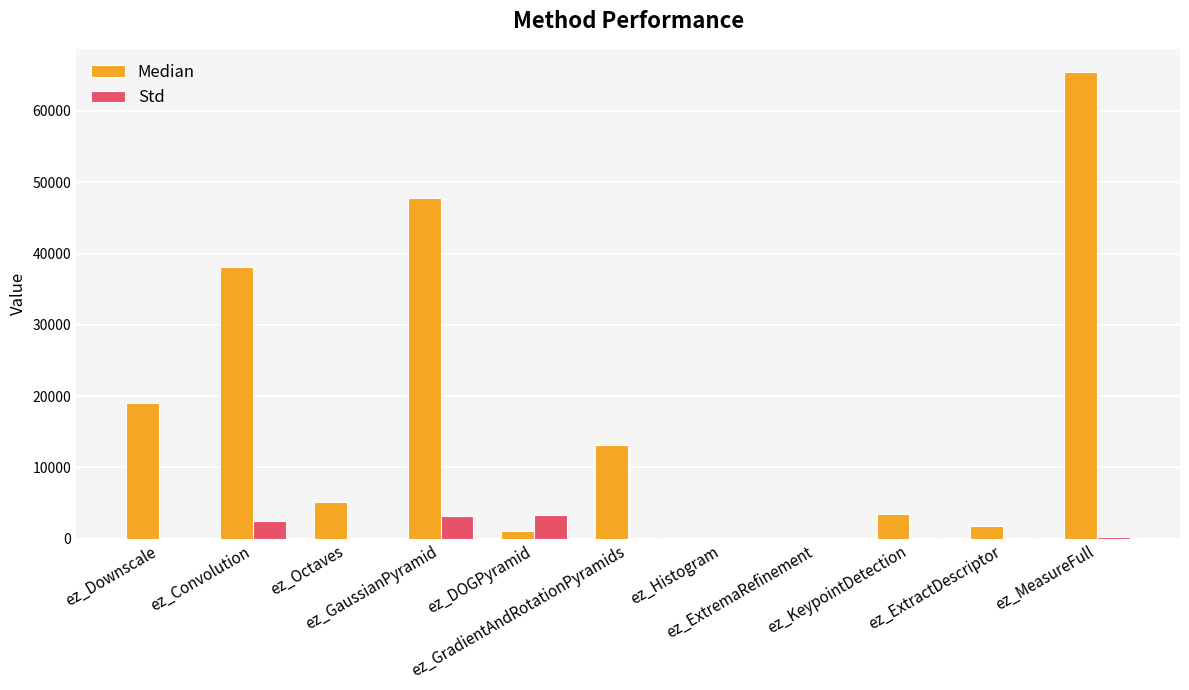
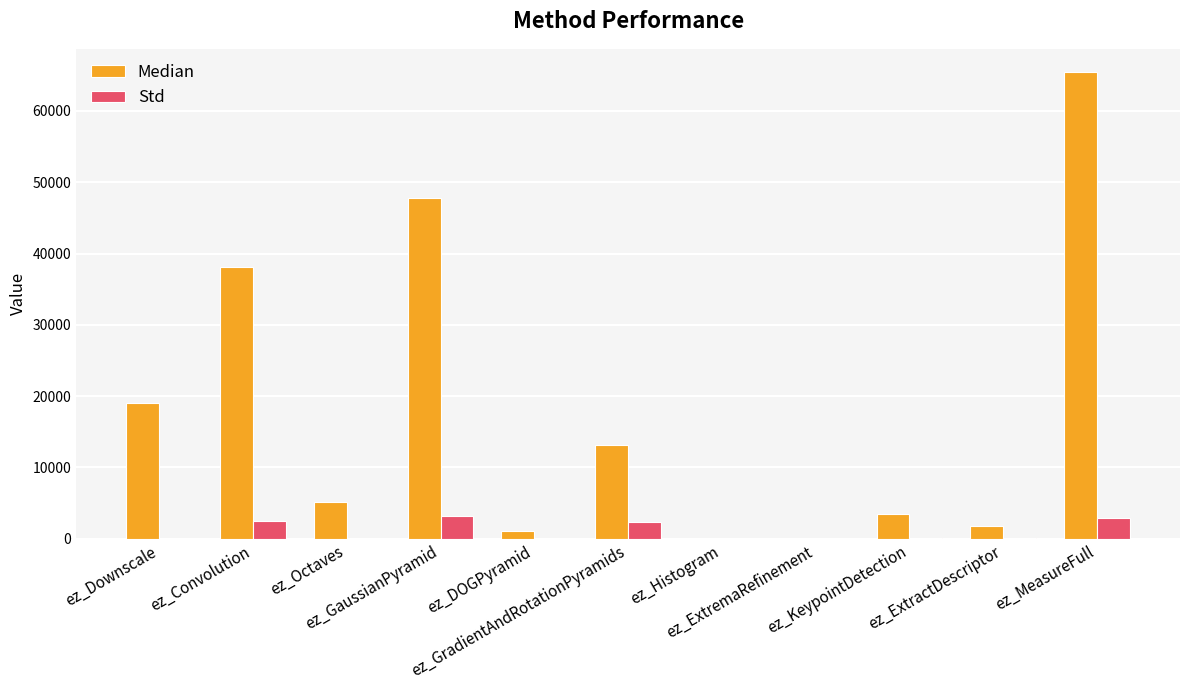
  {
    "Median": {
      "ez_Downscale": 19000,
      "ez_Convolution": 38000,
      "ez_Octaves": 5000,
      "ez_GaussianPyramid": 48000,
      "ez_DOGPyramid": 1000,
      "ez_GradientAndRotationPyramids": 13000,
      "ez_ExtremaRefinement": 0,
      "ez_KeypointDetection": 3000,
      "ez_ExtractDescriptor": 2000,
      "ez_MeasureFull": 65000
    },
    "Std": {
      "ez_Downscale": 0,
      "ez_Convolution": 2000,
      "ez_Octaves": 0,
      "ez_GaussianPyramid": 3000,
-     "ez_DOGPyramid": 3000,
-     "ez_GradientAndRotationPyramids": 0,
+     "ez_DOGPyramid": 0,
+     "ez_GradientAndRotationPyramids": 2000,
      "ez_Histogram": 0,
      "ez_ExtremaRefinement": 0,
-     "ez_MeasureFull": 0
+     "ez_MeasureFull": 3000
    }
  }
